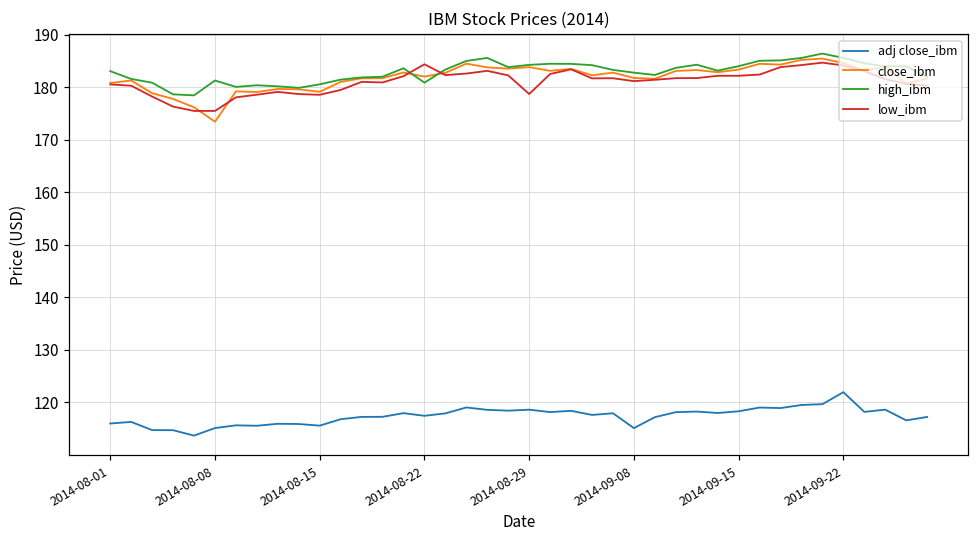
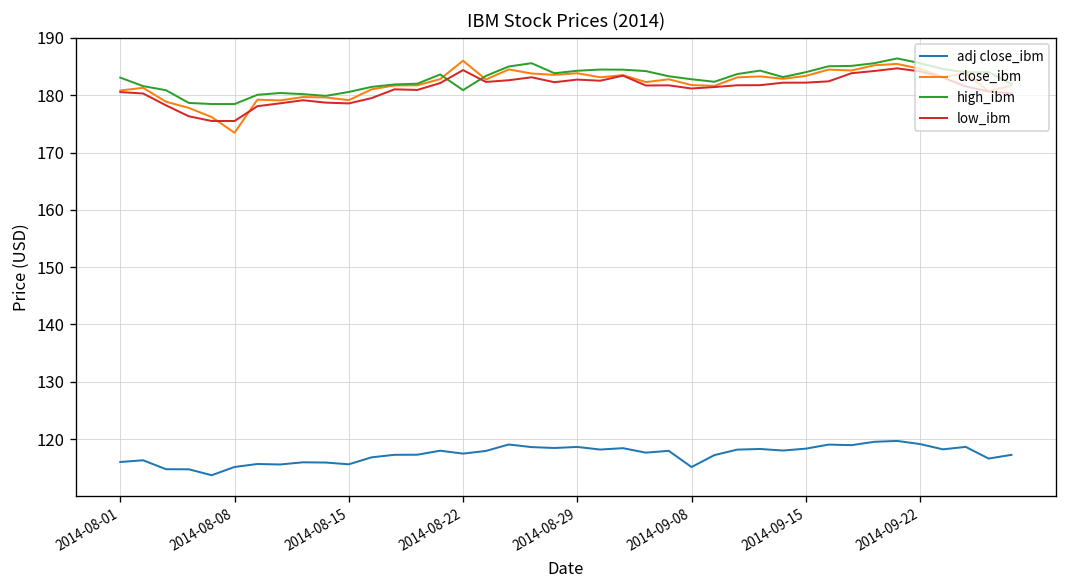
  {
    "adj close_ibm": {
      "2014-08-01": 116,
      "2014-08-08": 115,
      "2014-08-15": 116,
      "2014-08-22": 117,
      "2014-08-29": 119,
      "2014-09-08": 115,
      "2014-09-15": 118,
-     "2014-09-22": 122
+     "2014-09-22": 119
    },
    "close_ibm": {
      "2014-08-08": 173,
      "2014-08-15": 179,
-     "2014-08-22": 182,
+     "2014-08-22": 186,
      "2014-09-08": 182,
      "2014-09-15": 183
    },
    "high_ibm": {
      "2014-08-01": 183,
-     "2014-08-08": 181,
+     "2014-08-08": 178,
      "2014-08-15": 181,
      "2014-08-22": 181,
      "2014-09-08": 183,
      "2014-09-15": 184
    },
    "low_ibm": {
      "2014-08-08": 176,
      "2014-08-15": 179,
      "2014-08-22": 184,
-     "2014-08-29": 179,
+     "2014-08-29": 183,
      "2014-09-08": 181,
      "2014-09-15": 182
    }
  }
